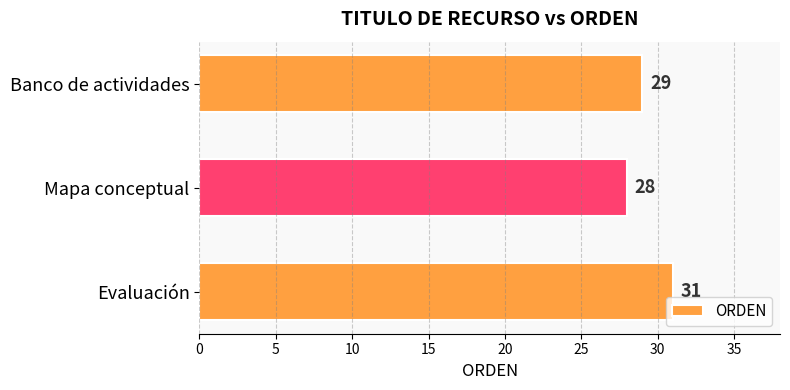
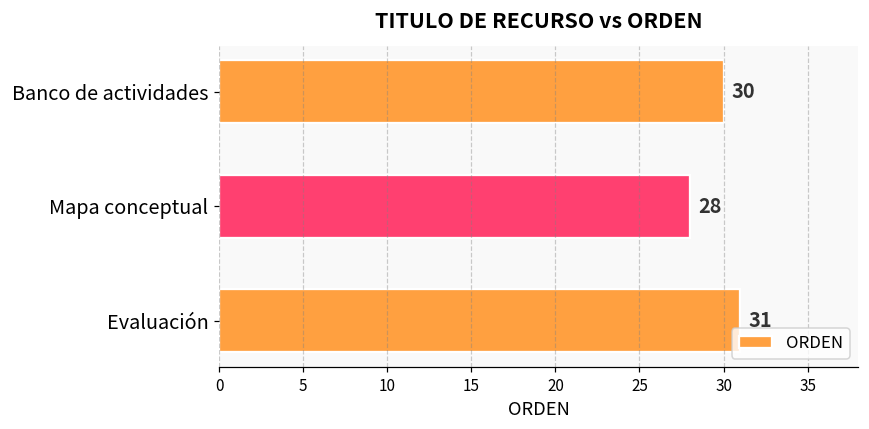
  {
-   "Banco de actividades": 29,
+   "Banco de actividades": 30,
    "Mapa conceptual": 28
  }
